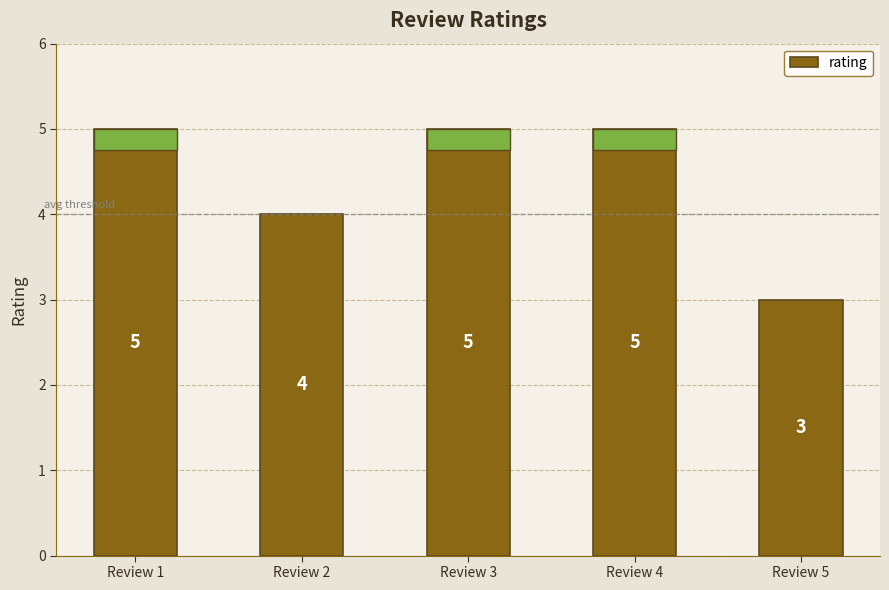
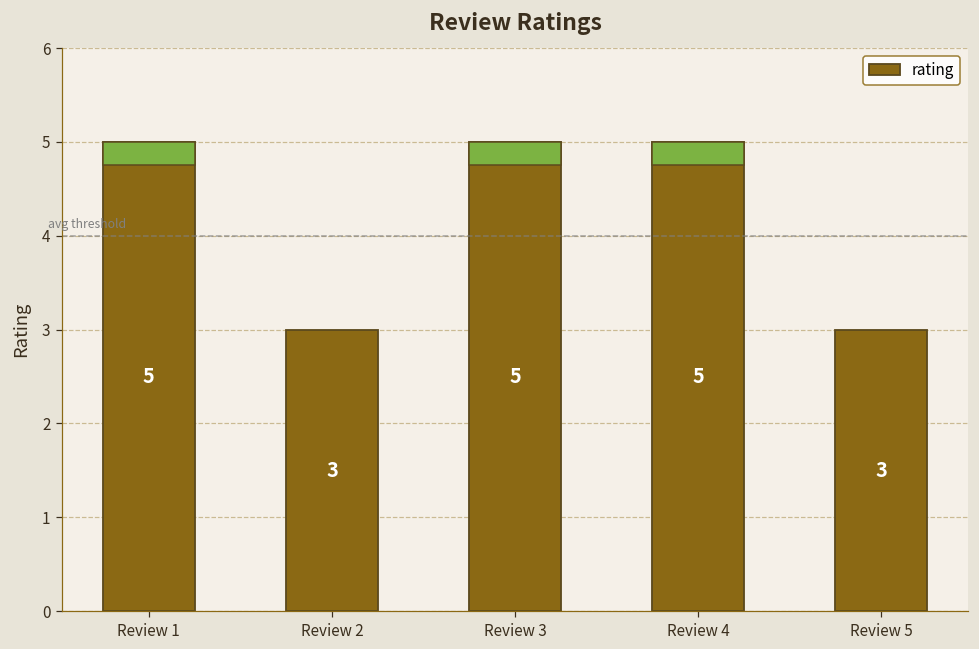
  {
    "rating": {
      "Review 1": 5,
-     "Review 2": 4,
+     "Review 2": 3,
      "Review 3": 5,
      "Review 4": 5,
      "Review 5": 3
    }
  }
